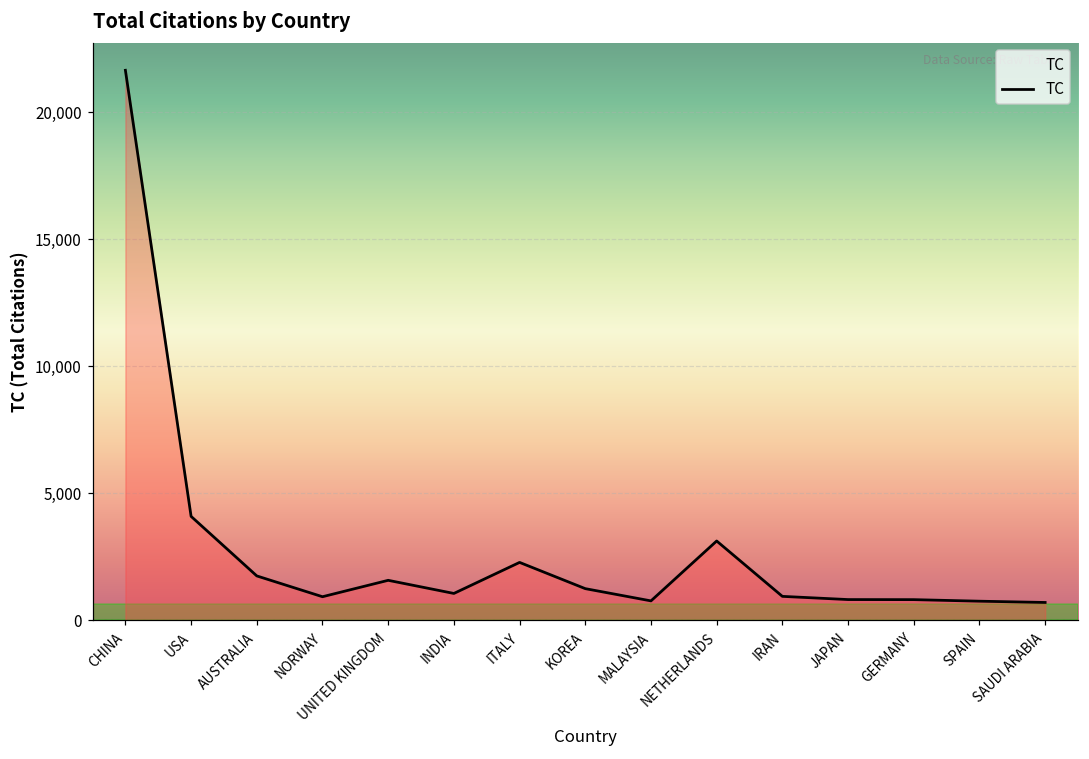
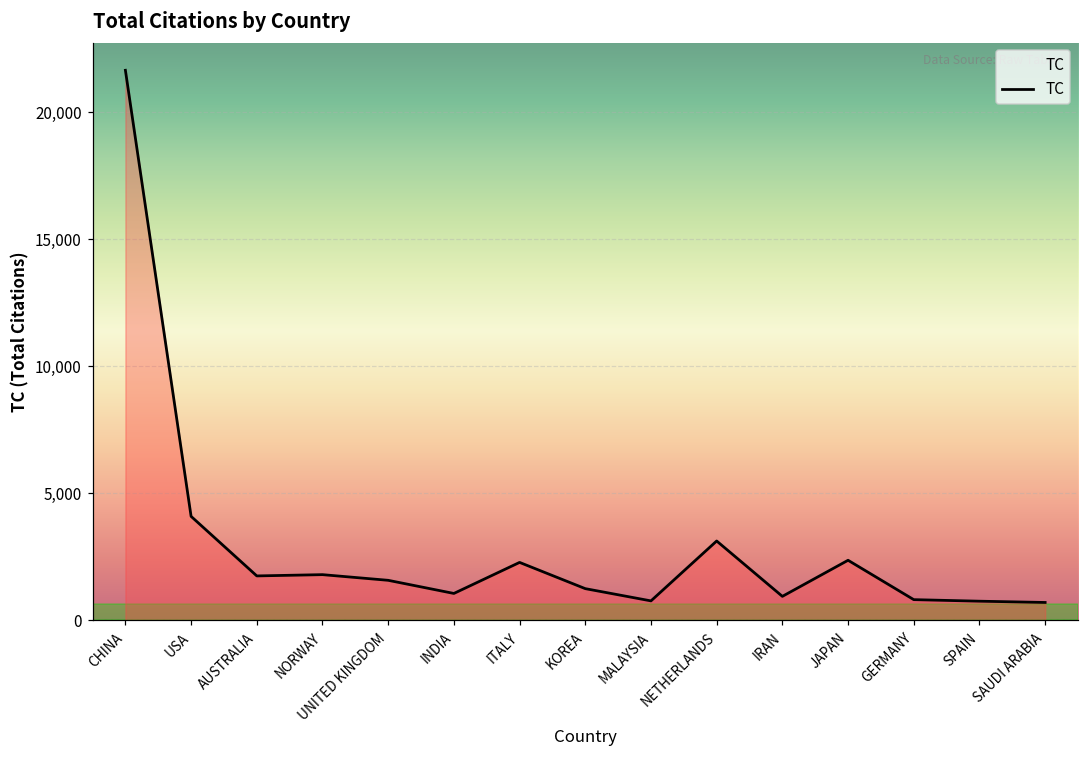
  {
    "CHINA": "21,700",
    "USA": "4,100",
    "AUSTRALIA": "1,800",
-   "NORWAY": "900",
+   "NORWAY": "1,800",
    "UNITED KINGDOM": "1,600",
    "INDIA": "1,100",
    "ITALY": "2,300",
    "KOREA": "1,300",
    "MALAYSIA": "800",
    "NETHERLANDS": "3,100",
    "IRAN": "900",
-   "JAPAN": "800",
+   "JAPAN": "2,400",
    "GERMANY": "800",
    "SPAIN": "800",
    "SAUDI ARABIA": "700"
  }
